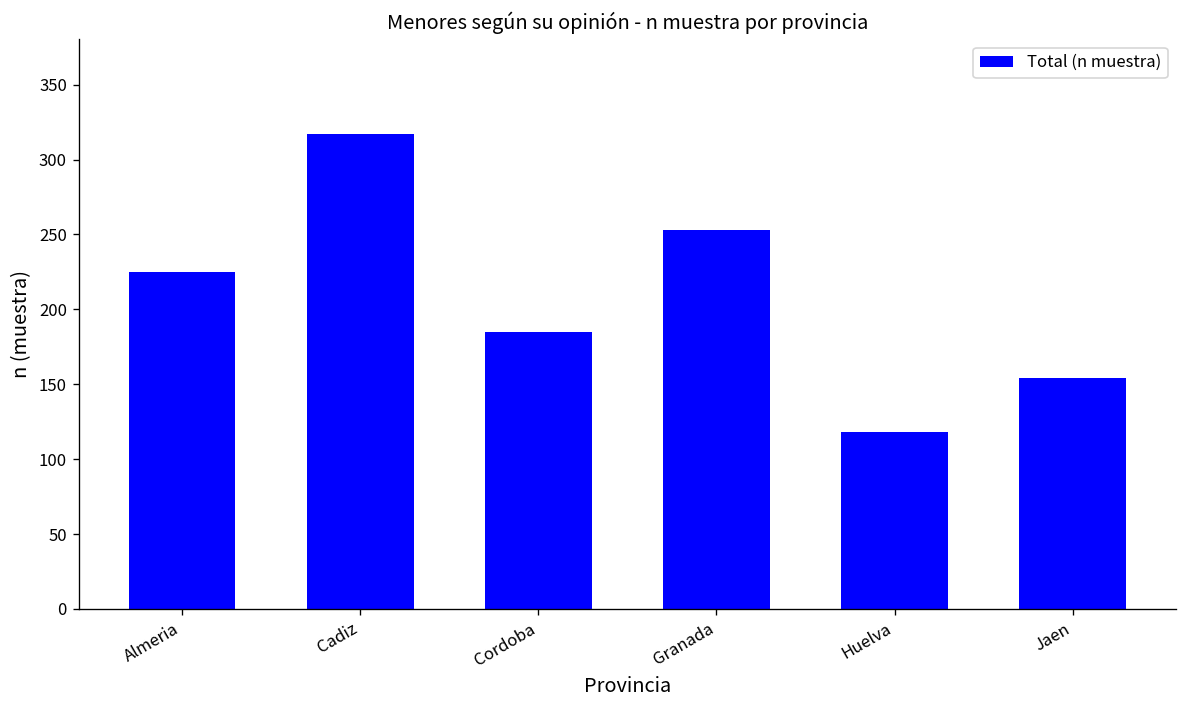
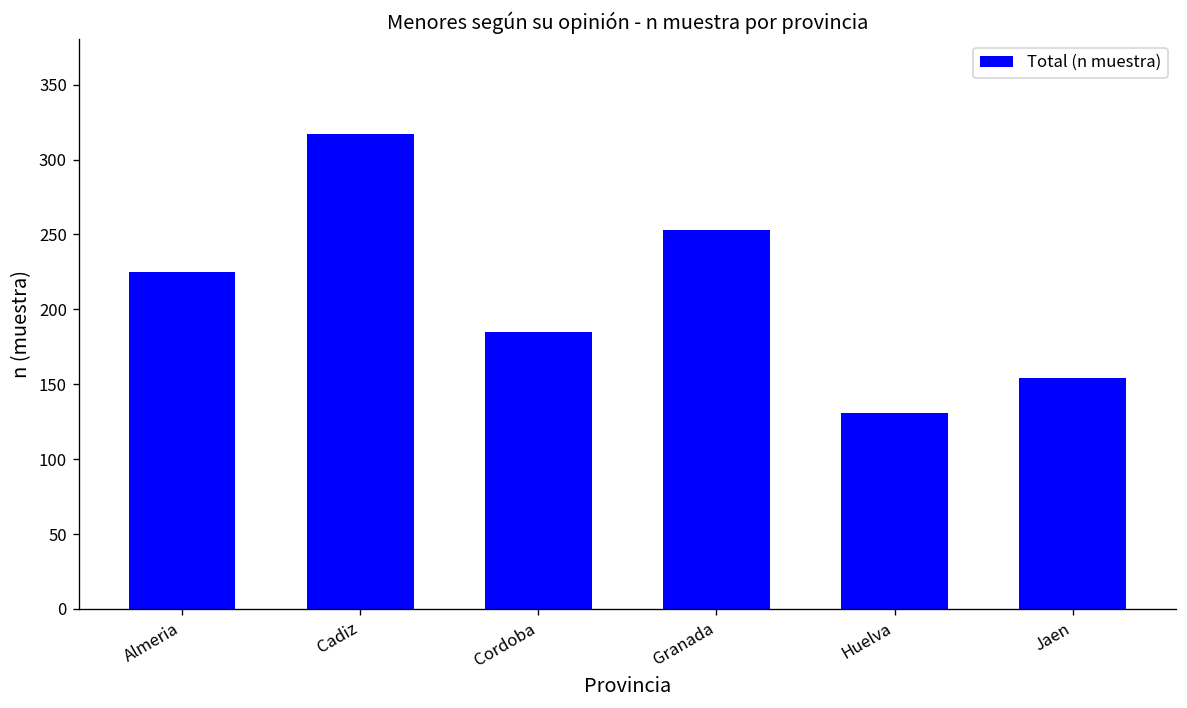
  {
    "Almeria": 225,
    "Cadiz": 317,
    "Cordoba": 185,
    "Granada": 253,
-   "Huelva": 118,
+   "Huelva": 131,
    "Jaen": 154
  }
